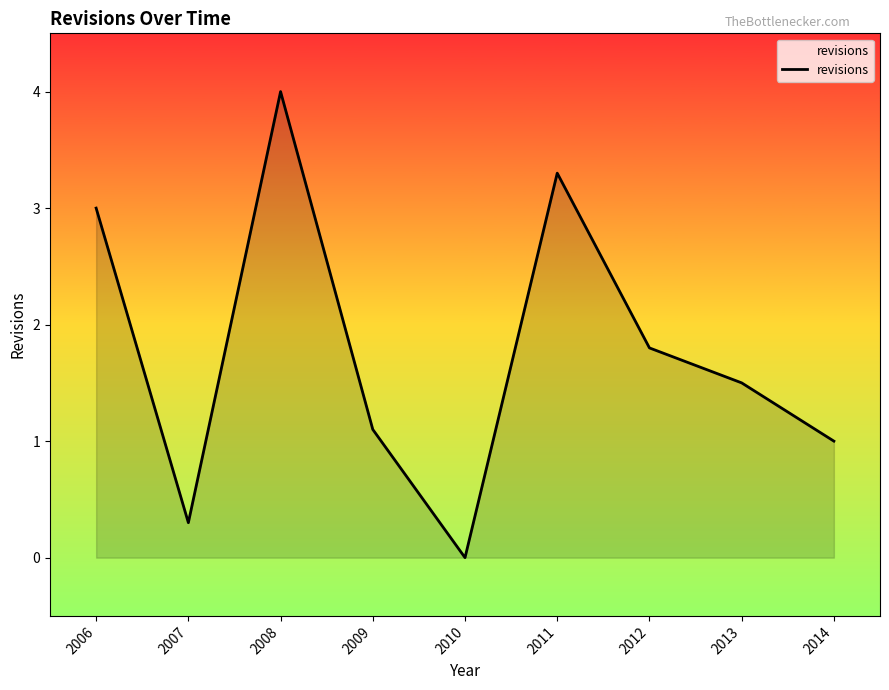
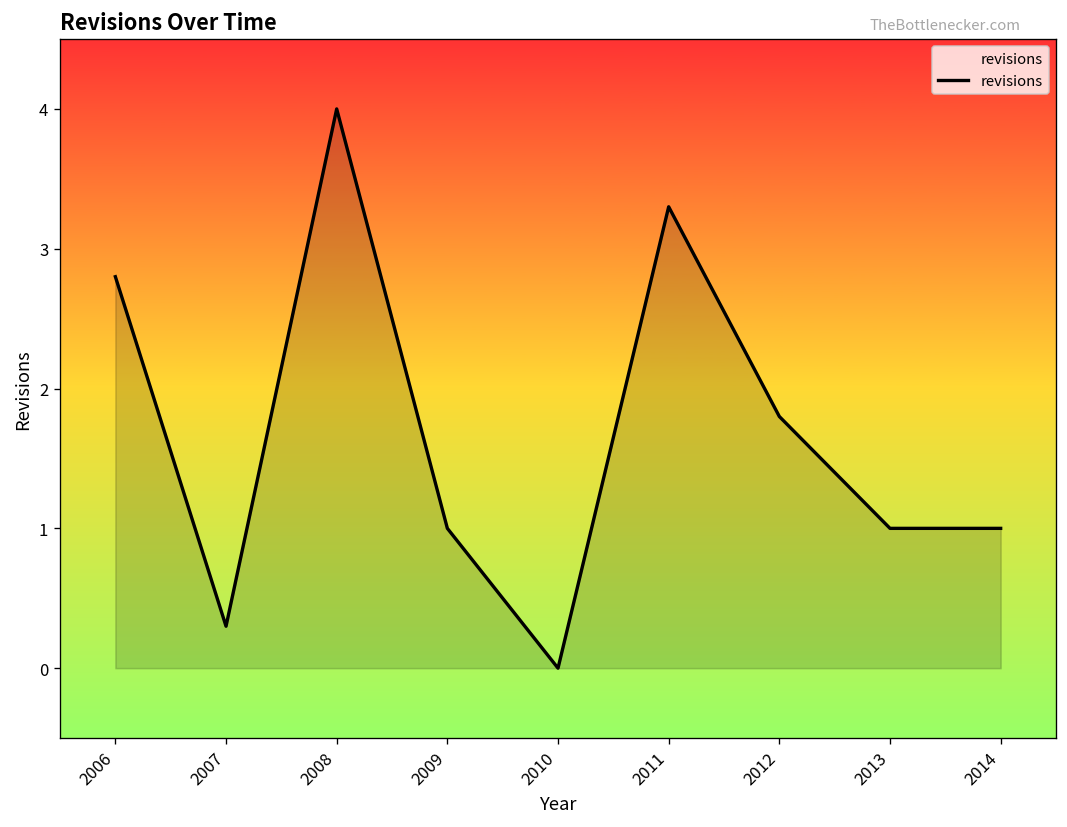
  {
-   "2006": 3.0,
+   "2006": 2.8,
    "2007": 0.3,
    "2008": 4.0,
-   "2009": 1.1,
+   "2009": 1.0,
    "2010": 0.0,
    "2011": 3.3,
    "2012": 1.8,
-   "2013": 1.5,
+   "2013": 1.0,
    "2014": 1.0
  }
